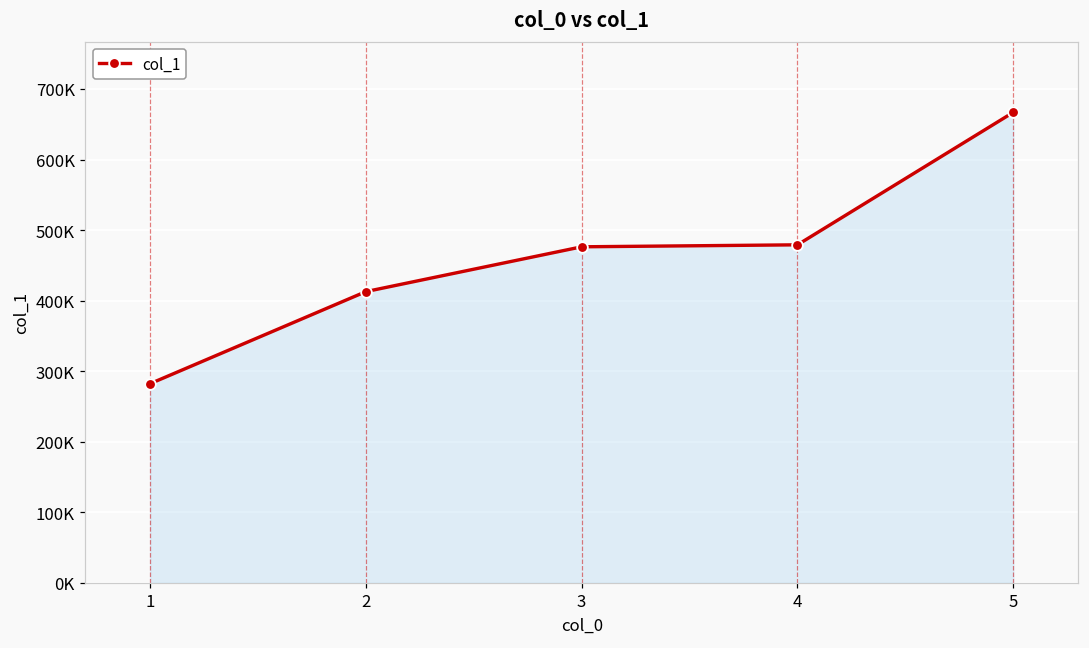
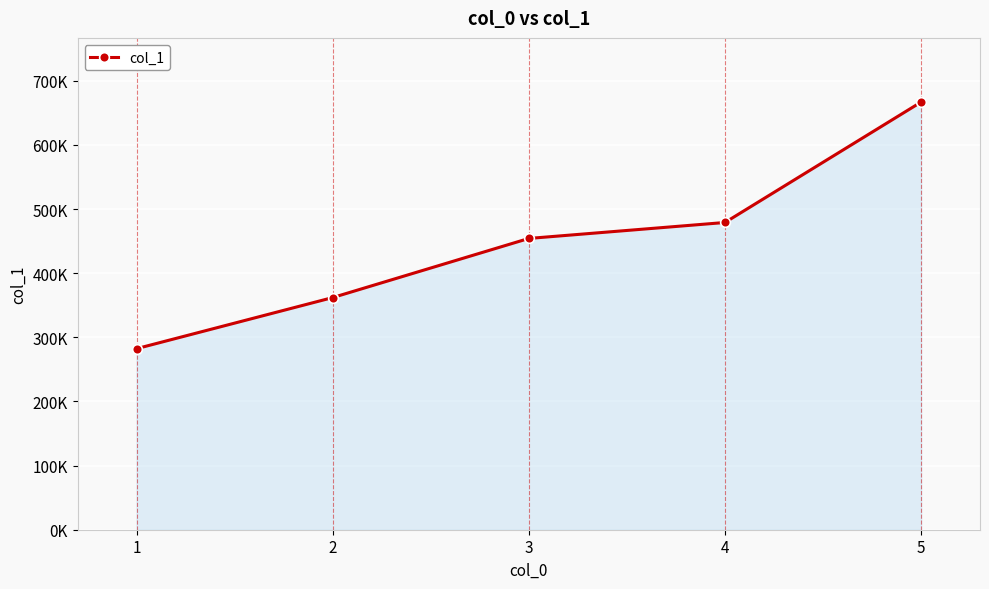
  {
    "1": 280000,
-   "2": 410000,
-   "3": 480000,
+   "2": 360000,
+   "3": 450000,
    "4": 480000,
    "5": 670000
  }
